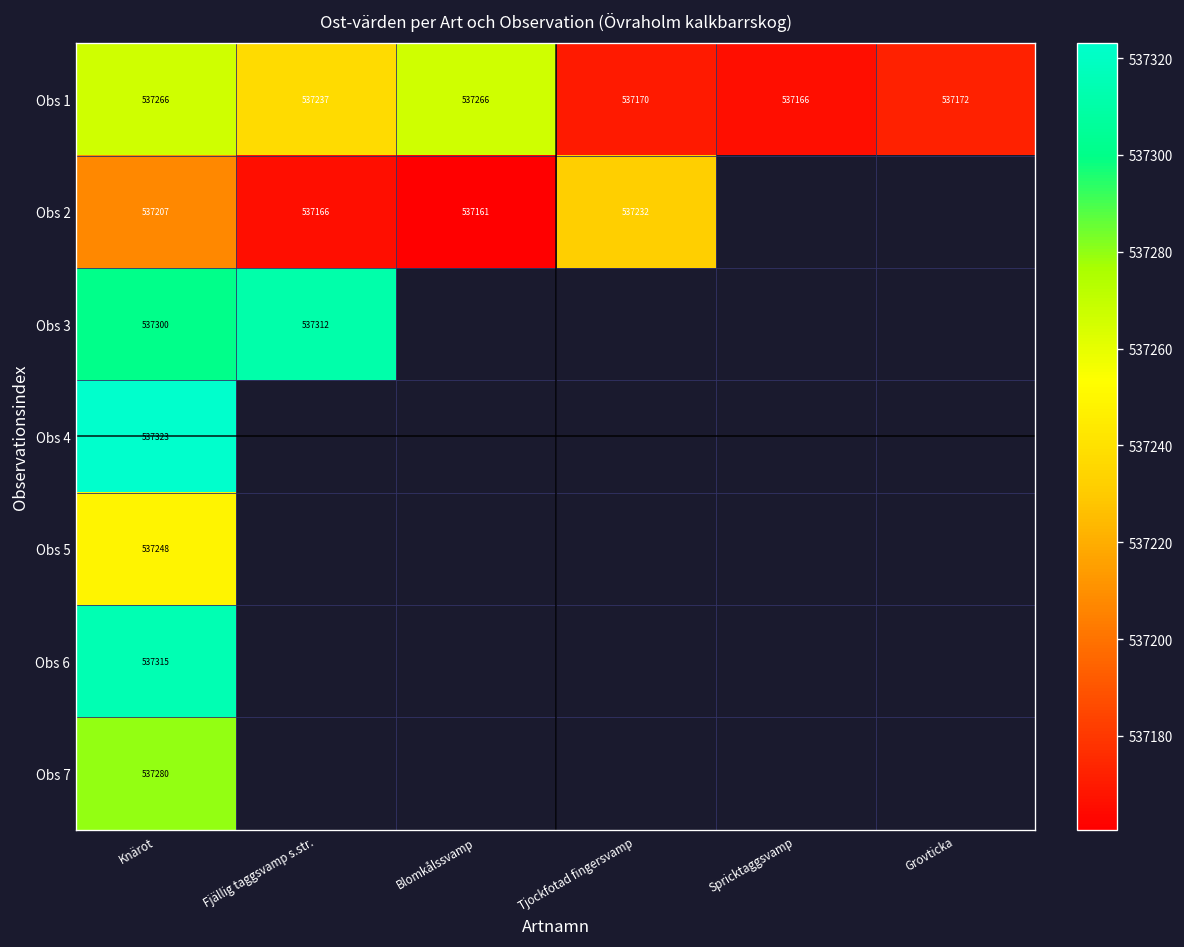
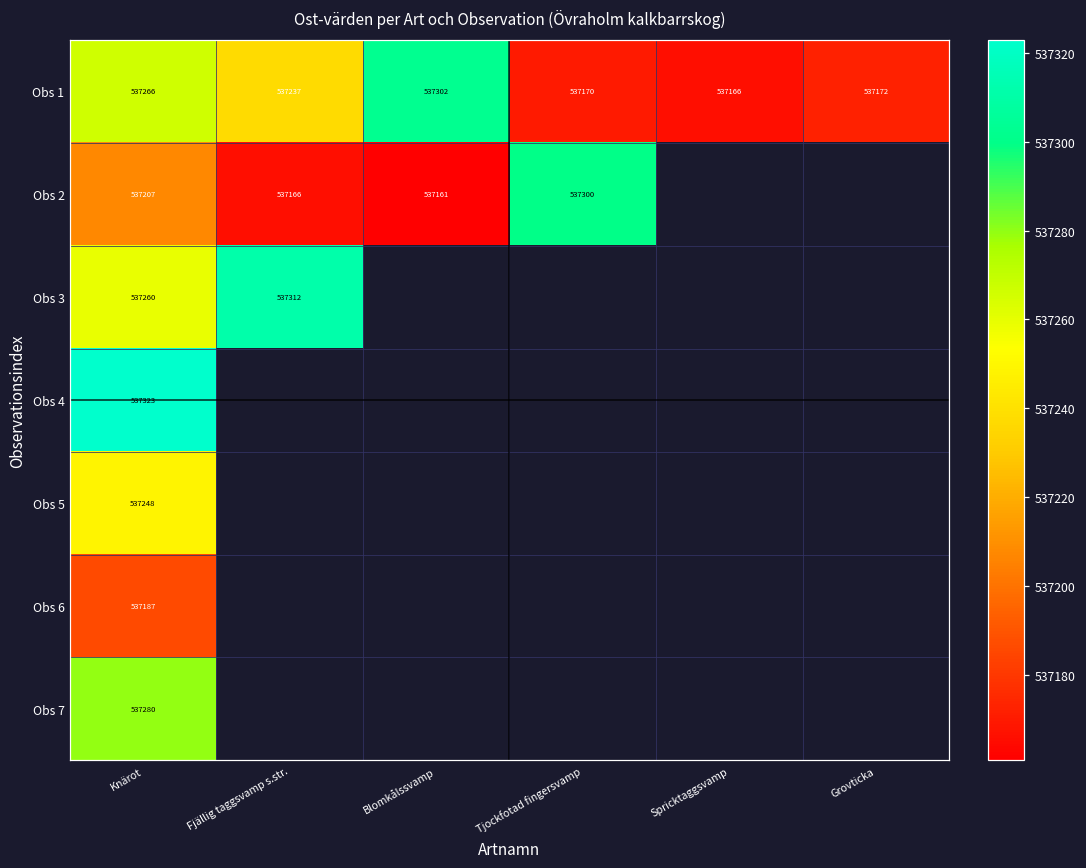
  {
    "Obs 1": {
      "Knärot": 537266,
      "Fjällig taggsvamp s.str.": 537237,
-     "Blomkålssvamp": 537266,
+     "Blomkålssvamp": 537302,
      "Tjockfotad fingersvamp": 537170,
      "Spricktaggsvamp": 537166,
      "Grovticka": 537172
    },
    "Obs 2": {
      "Knärot": 537207,
      "Fjällig taggsvamp s.str.": 537166,
      "Blomkålssvamp": 537161,
-     "Tjockfotad fingersvamp": 537232
+     "Tjockfotad fingersvamp": 537300
    },
    "Obs 3": {
-     "Knärot": 537300,
+     "Knärot": 537260,
      "Fjällig taggsvamp s.str.": 537312
    },
    "Obs 4": {
      "Knärot": 537323
    },
    "Obs 5": {
      "Knärot": 537248
    },
    "Obs 6": {
-     "Knärot": 537315
+     "Knärot": 537187
    },
    "Obs 7": {
      "Knärot": 537280
    }
  }
